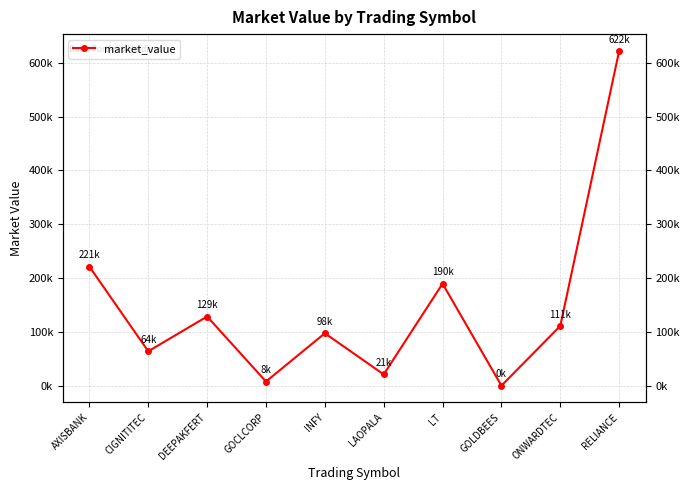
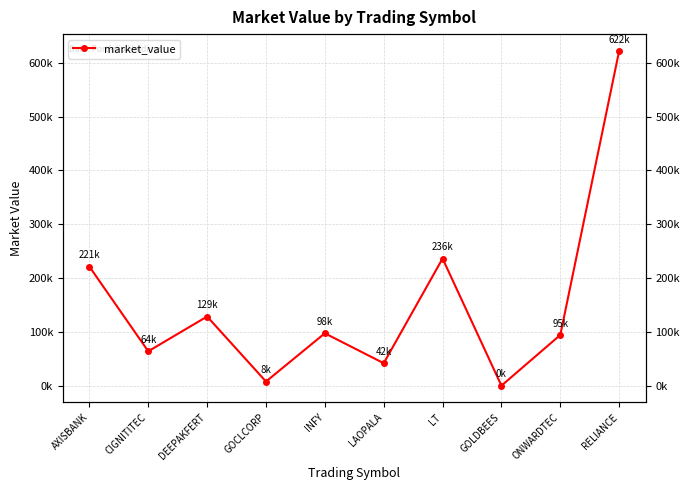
  {
    "AXISBANK": "221k",
    "CIGNITITEC": "64k",
    "DEEPAKFERT": "129k",
    "GOCLCORP": "8k",
    "INFY": "98k",
-   "LAOPALA": "21k",
-   "LT": "190k",
-   "ONWARDTEC": "111k",
+   "LAOPALA": "42k",
+   "LT": "236k",
+   "ONWARDTEC": "95k",
    "RELIANCE": "622k"
  }
